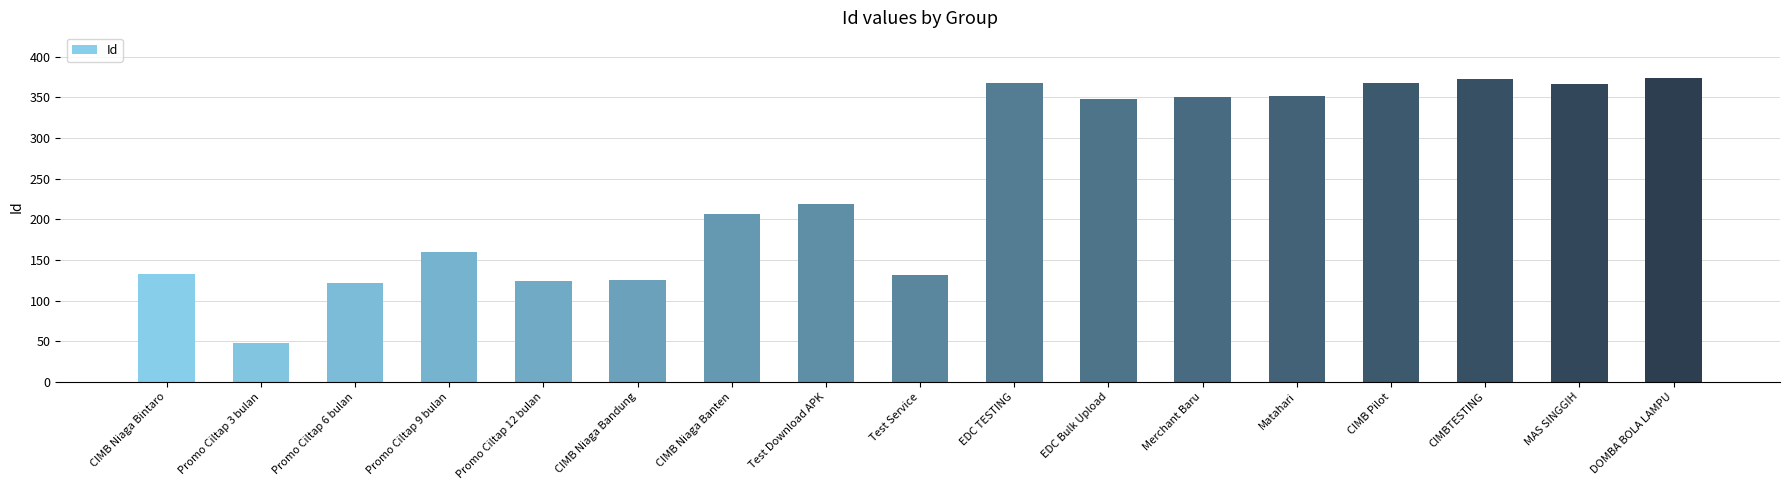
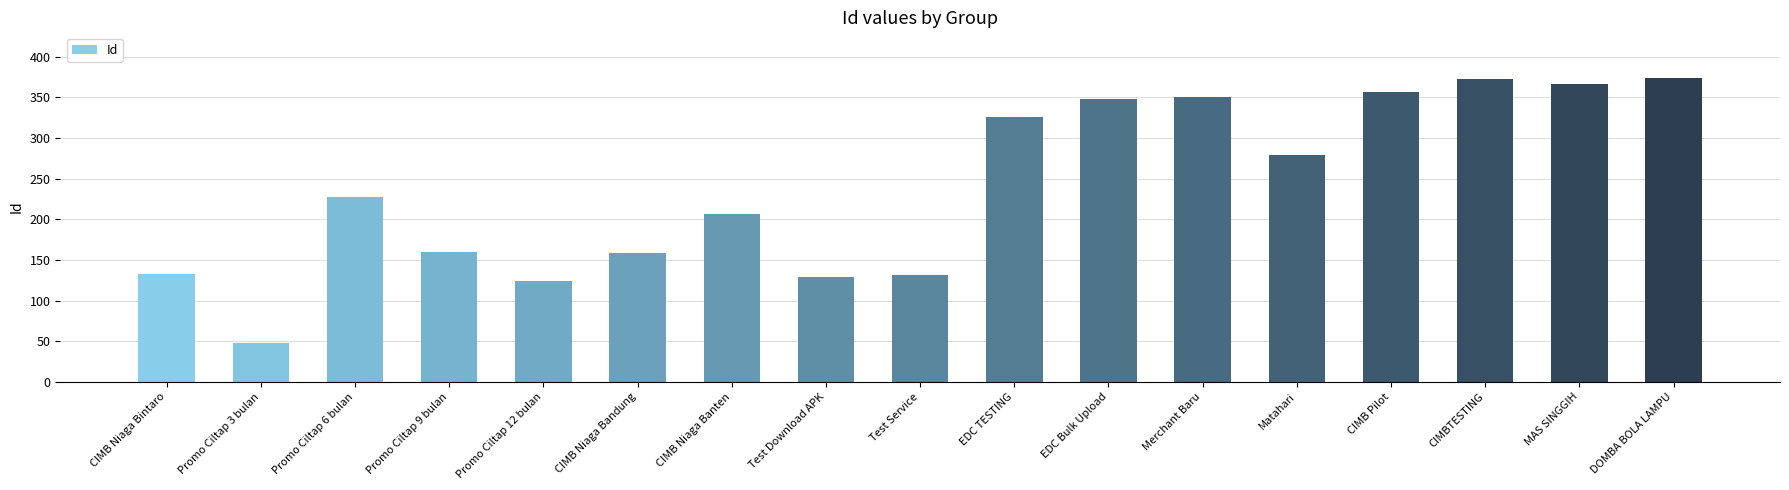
  {
    "CIMB Niaga Bintaro": 130,
    "Promo Ciltap 3 bulan": 50,
-   "Promo Ciltap 6 bulan": 120,
+   "Promo Ciltap 6 bulan": 230,
    "Promo Ciltap 9 bulan": 160,
    "Promo Ciltap 12 bulan": 120,
-   "CIMB Niaga Bandung": 130,
+   "CIMB Niaga Bandung": 160,
    "CIMB Niaga Banten": 210,
-   "Test Download APK": 220,
+   "Test Download APK": 130,
    "Test Service": 130,
-   "EDC TESTING": 370,
+   "EDC TESTING": 330,
    "EDC Bulk Upload": 350,
    "Merchant Baru": 350,
-   "Matahari": 350,
-   "CIMB Pilot": 370,
+   "Matahari": 280,
+   "CIMB Pilot": 360,
    "CIMBTESTING": 370,
    "MAS SINGGIH": 370,
    "DOMBA BOLA LAMPU": 370
  }
